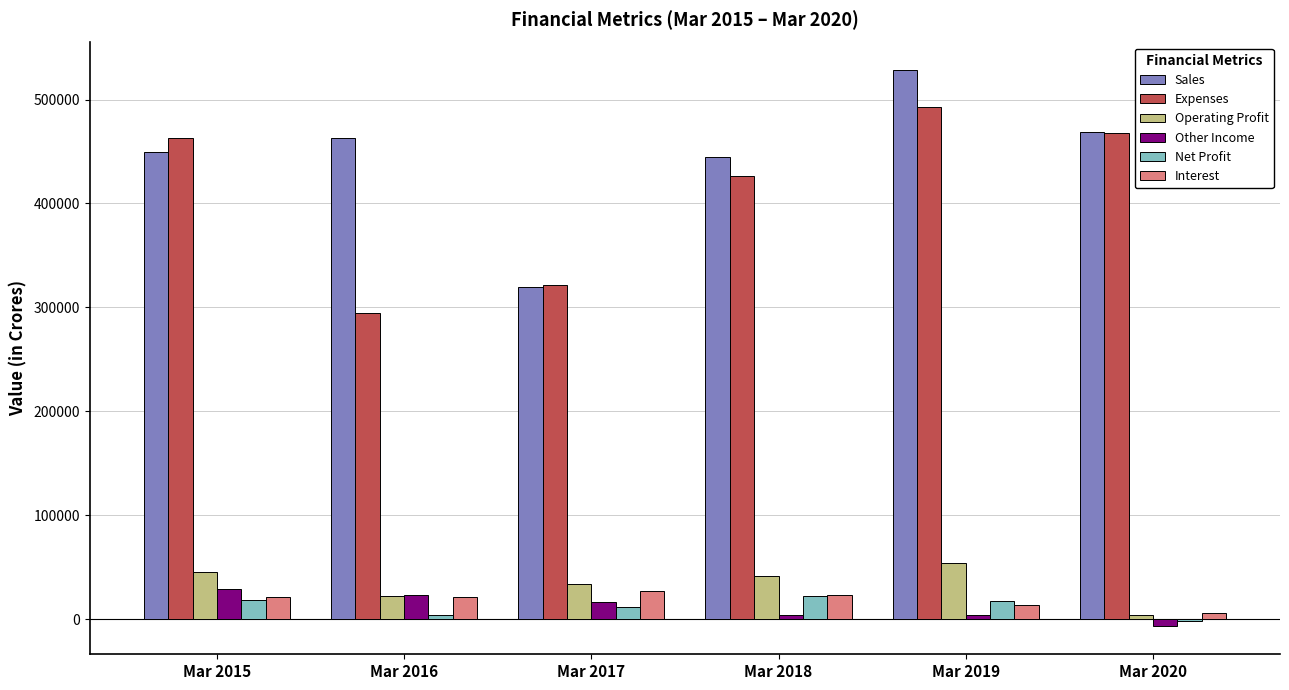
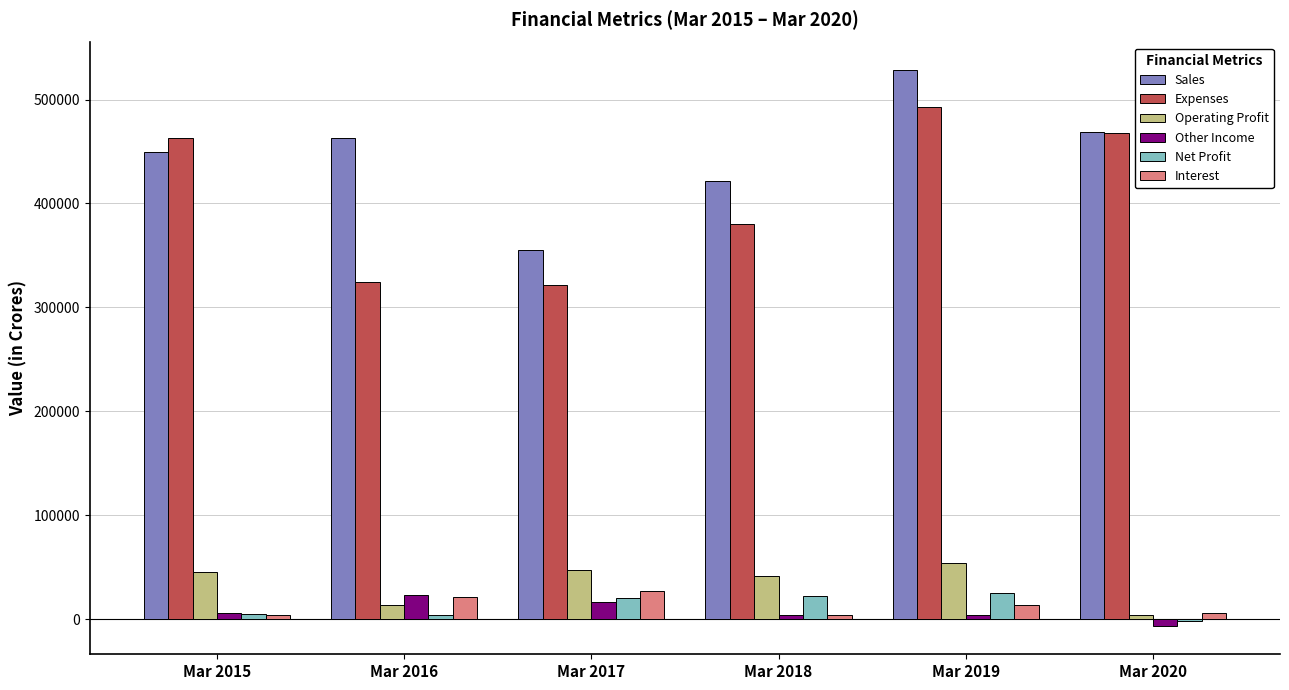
  {
    "Sales": {
      "Mar 2015": 450000,
      "Mar 2016": 463000,
-     "Mar 2017": 320000,
-     "Mar 2018": 445000,
+     "Mar 2017": 355000,
+     "Mar 2018": 421000,
      "Mar 2019": 528000,
      "Mar 2020": 469000
    },
    "Expenses": {
      "Mar 2015": 463000,
-     "Mar 2016": 294000,
+     "Mar 2016": 324000,
      "Mar 2017": 321000,
-     "Mar 2018": 426000,
+     "Mar 2018": 380000,
      "Mar 2019": 493000,
      "Mar 2020": 468000
    },
    "Operating Profit": {
      "Mar 2015": 46000,
-     "Mar 2016": 22000,
-     "Mar 2017": 34000,
+     "Mar 2016": 13000,
+     "Mar 2017": 47000,
      "Mar 2018": 42000,
      "Mar 2019": 53000,
      "Mar 2020": 4000
    },
    "Other Income": {
-     "Mar 2015": 29000,
+     "Mar 2015": 6000,
      "Mar 2016": 23000,
      "Mar 2017": 17000,
      "Mar 2018": 4000,
      "Mar 2019": 4000,
      "Mar 2020": -7000
    },
    "Net Profit": {
-     "Mar 2015": 18000,
+     "Mar 2015": 5000,
      "Mar 2016": 4000,
-     "Mar 2017": 12000,
+     "Mar 2017": 20000,
      "Mar 2018": 23000,
-     "Mar 2019": 17000
+     "Mar 2019": 25000
    },
    "Interest": {
-     "Mar 2015": 21000,
+     "Mar 2015": 4000,
      "Mar 2016": 21000,
      "Mar 2017": 27000,
-     "Mar 2018": 23000,
+     "Mar 2018": 4000,
      "Mar 2019": 13000,
      "Mar 2020": 6000
    }
  }
